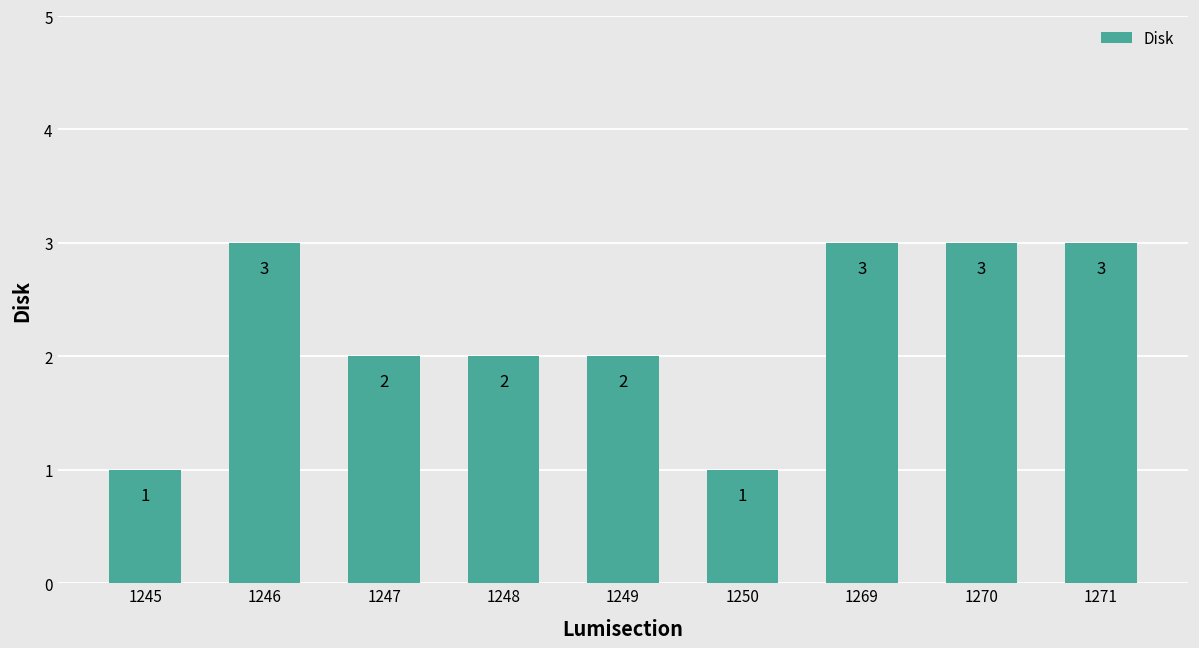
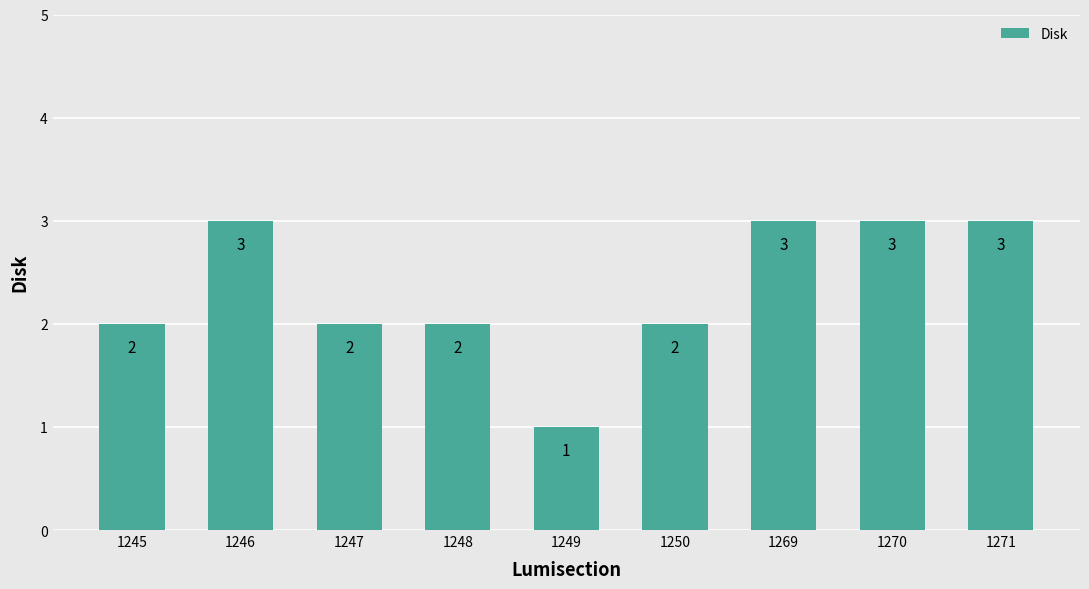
  {
-   "1245": 1,
+   "1245": 2,
    "1246": 3,
    "1247": 2,
    "1248": 2,
-   "1249": 2,
-   "1250": 1,
+   "1249": 1,
+   "1250": 2,
    "1269": 3,
    "1270": 3,
    "1271": 3
  }
